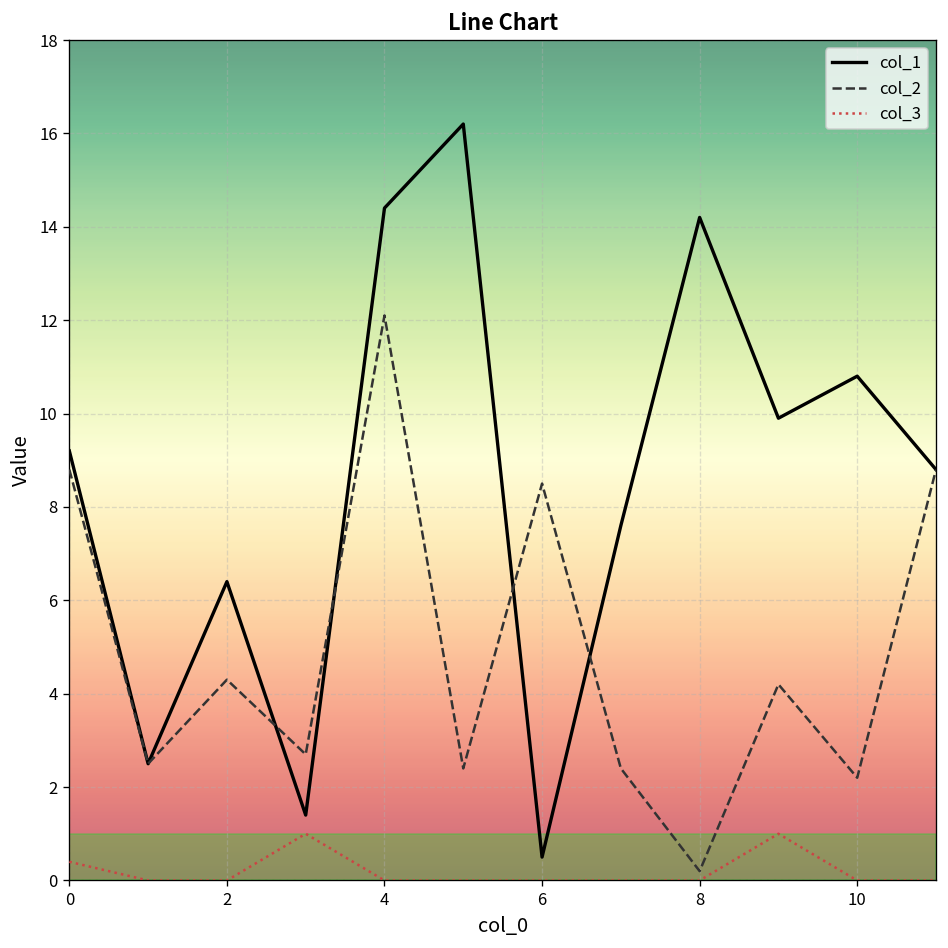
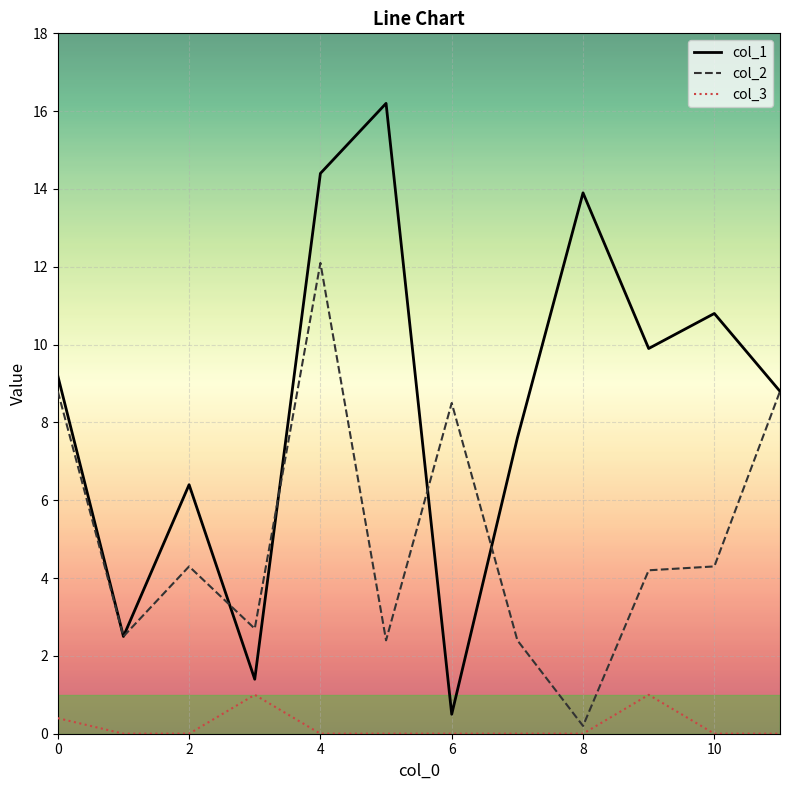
  {
    "col_1": {
      "0": 9.2,
      "2": 6.4,
      "4": 14.4,
      "6": 0.5,
-     "8": 14.2,
+     "8": 13.9,
      "10": 10.8
    },
    "col_2": {
      "0": 8.8,
      "2": 4.3,
      "4": 12.1,
      "6": 8.5,
      "8": 0.2,
-     "10": 2.2
+     "10": 4.3
    },
    "col_3": {
      "0": 0.4,
      "2": 0.0,
      "4": 0.0,
      "6": 0.0,
      "8": 0.0,
      "10": 0.0
    }
  }
